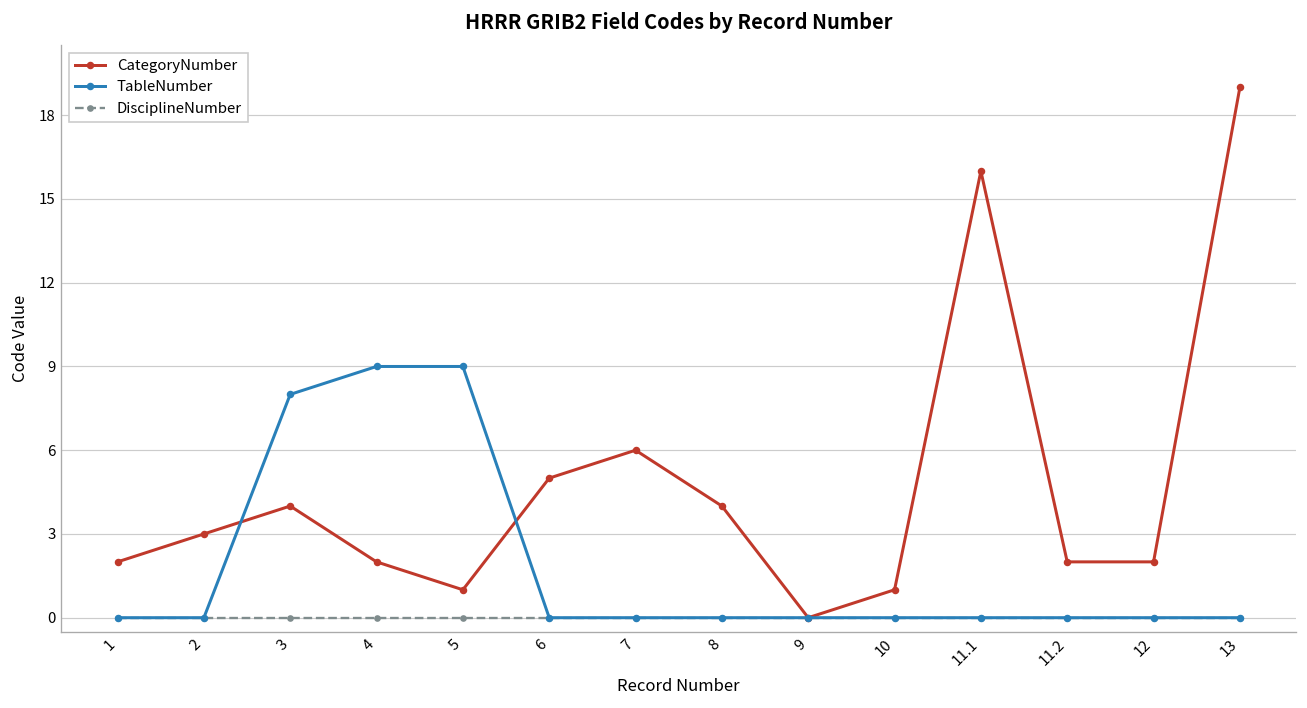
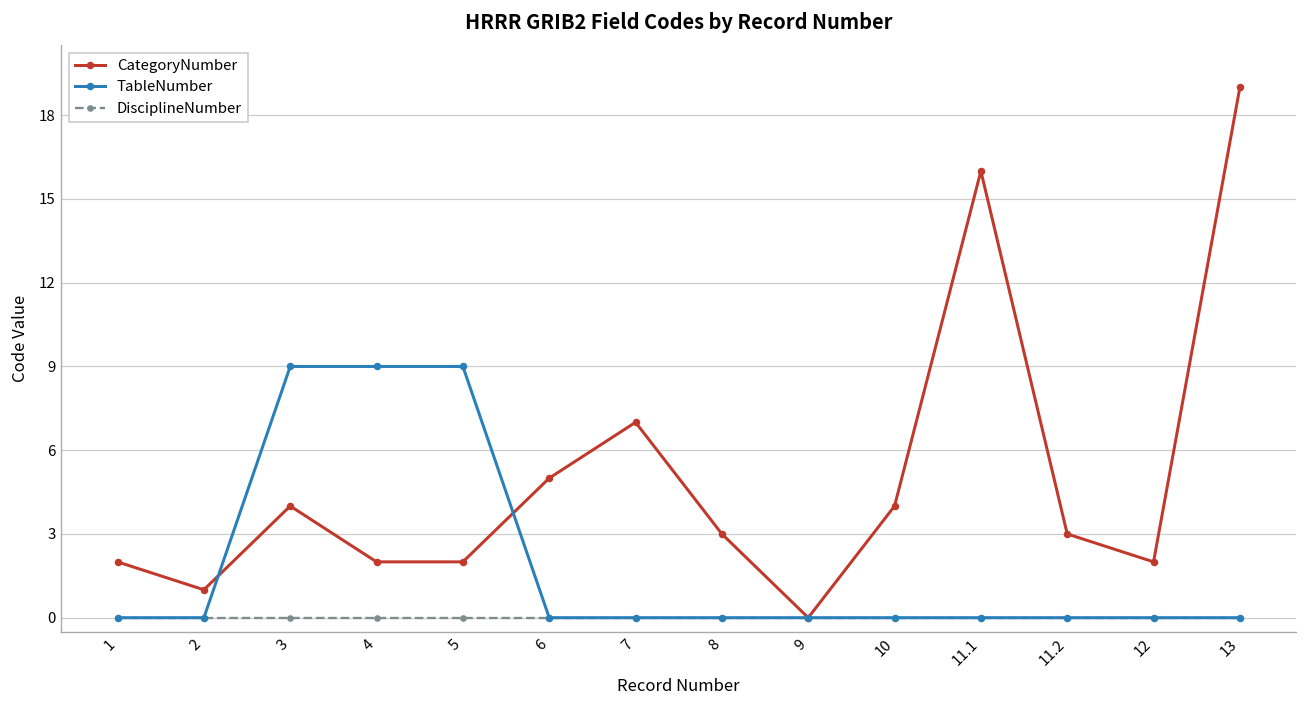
  {
    "CategoryNumber": {
      "1": 2,
-     "2": 3,
+     "2": 1,
      "3": 4,
      "4": 2,
-     "5": 1,
+     "5": 2,
      "6": 5,
-     "7": 6,
-     "8": 4,
-     "10": 1,
+     "7": 7,
+     "8": 3,
+     "10": 4,
      "11.1": 16,
-     "11.2": 2,
+     "11.2": 3,
      "12": 2,
      "13": 19
    },
    "TableNumber": {
-     "3": 8,
+     "3": 9,
      "4": 9,
      "5": 9
    },
    "DisciplineNumber": {
      "3": 0,
      "4": 0,
      "5": 0
    }
  }
